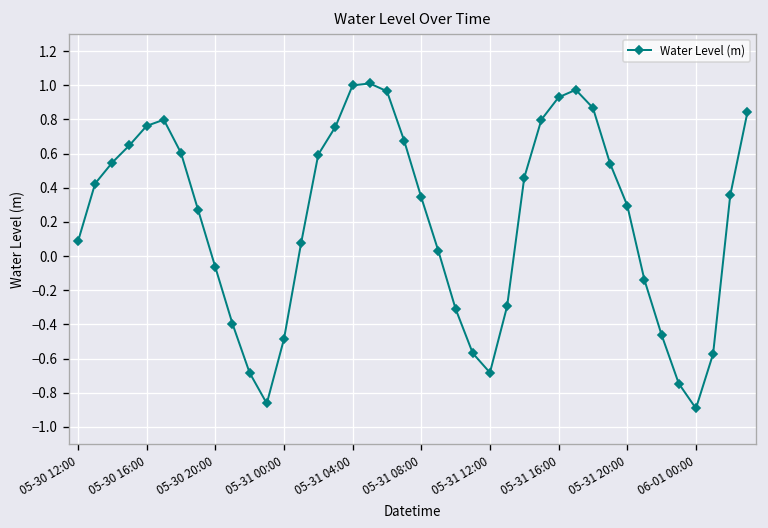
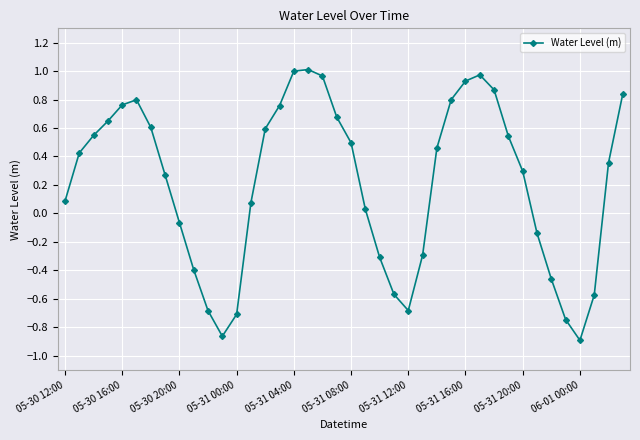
  {
    "05-30 12:00": 0.09,
    "05-30 16:00": 0.76,
    "05-30 20:00": -0.06,
-   "05-31 00:00": -0.49,
+   "05-31 00:00": -0.71,
    "05-31 04:00": 1.00,
-   "05-31 08:00": 0.34,
+   "05-31 08:00": 0.50,
    "05-31 12:00": -0.68,
    "05-31 16:00": 0.93,
    "05-31 20:00": 0.30,
    "06-01 00:00": -0.89
  }
